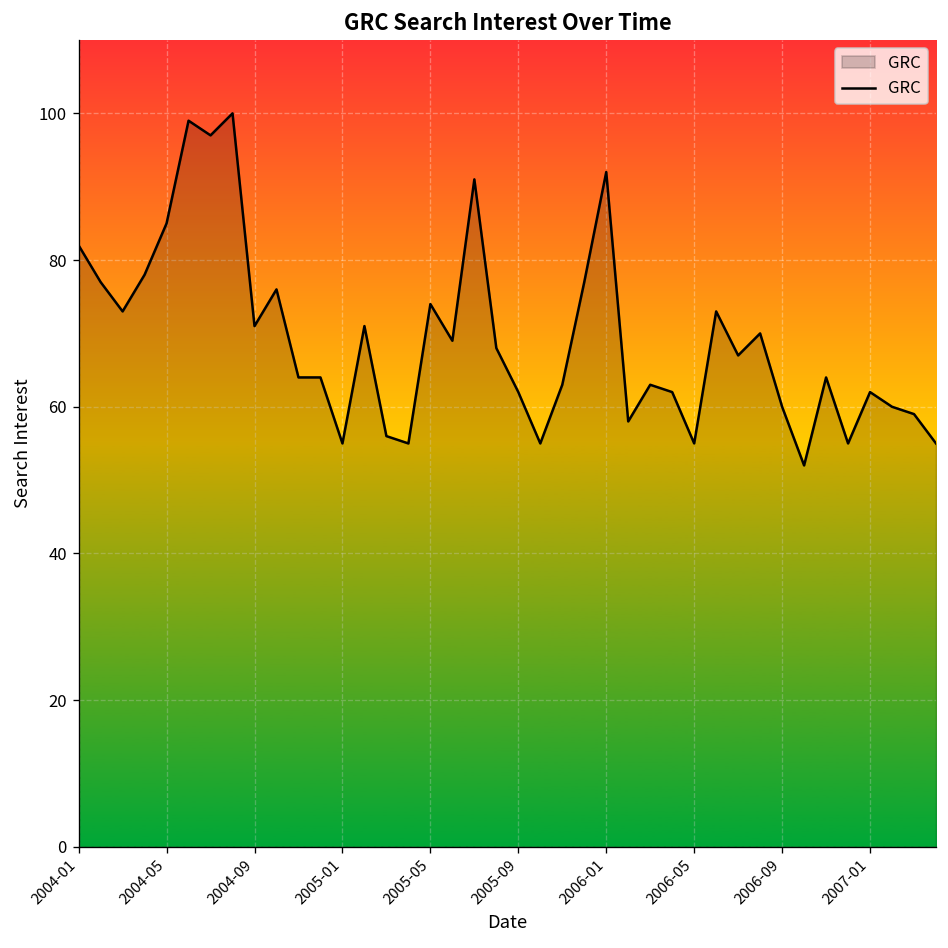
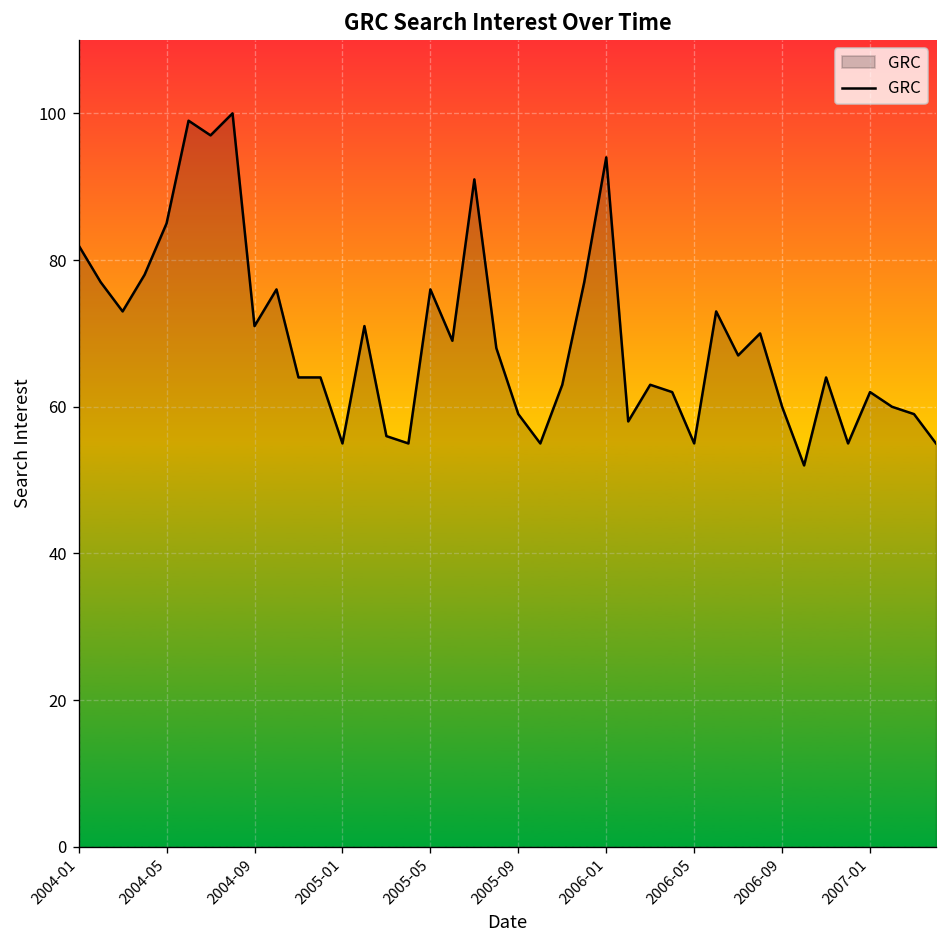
  {
    "2004-01": 82,
    "2004-05": 85,
    "2004-09": 71,
    "2005-01": 55,
-   "2005-05": 74,
-   "2005-09": 62,
-   "2006-01": 92,
+   "2005-05": 76,
+   "2005-09": 59,
+   "2006-01": 94,
    "2006-05": 55,
    "2006-09": 60,
    "2007-01": 62
  }
